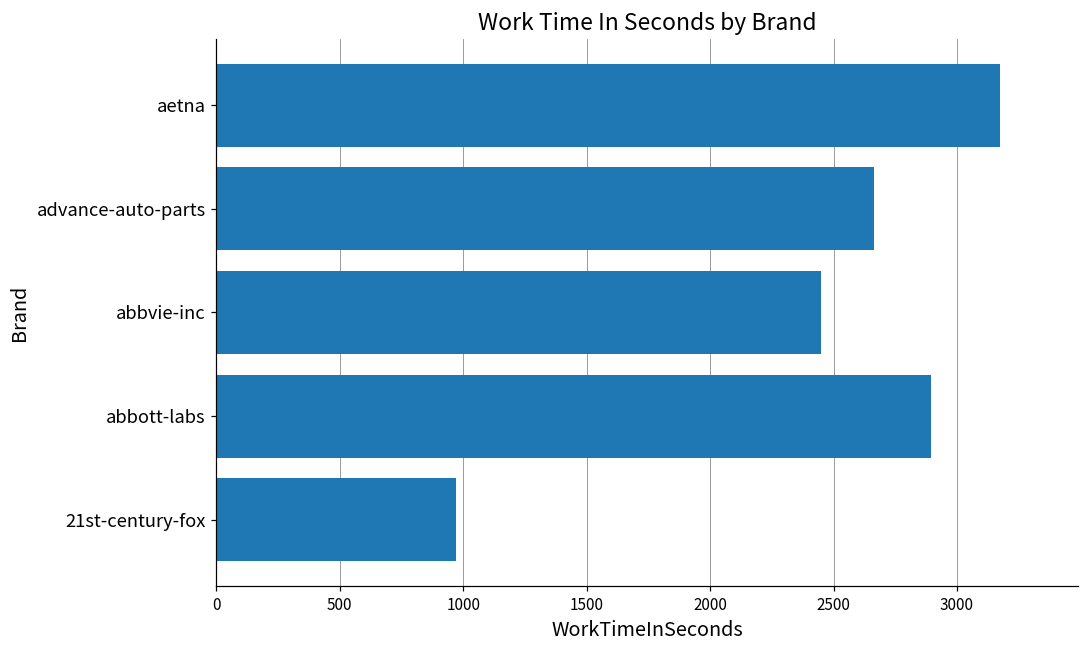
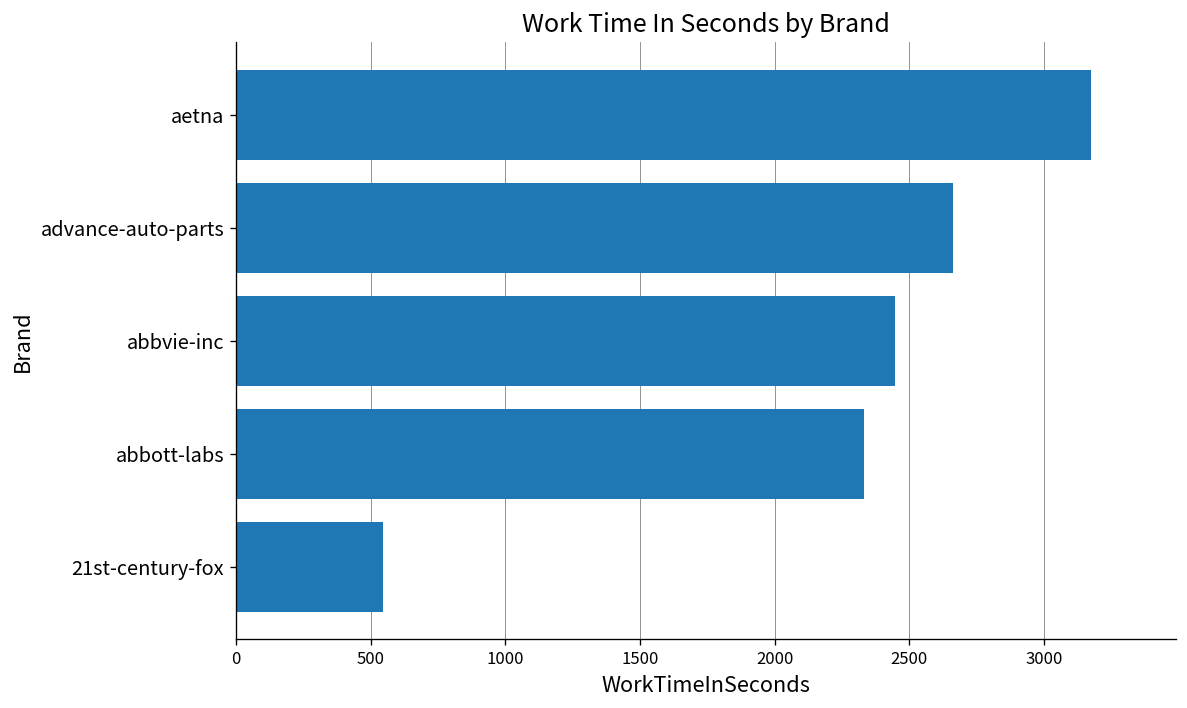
  {
    "aetna": 3170,
    "advance-auto-parts": 2660,
    "abbvie-inc": 2450,
-   "abbott-labs": 2900,
-   "21st-century-fox": 970
+   "abbott-labs": 2330,
+   "21st-century-fox": 550
  }
